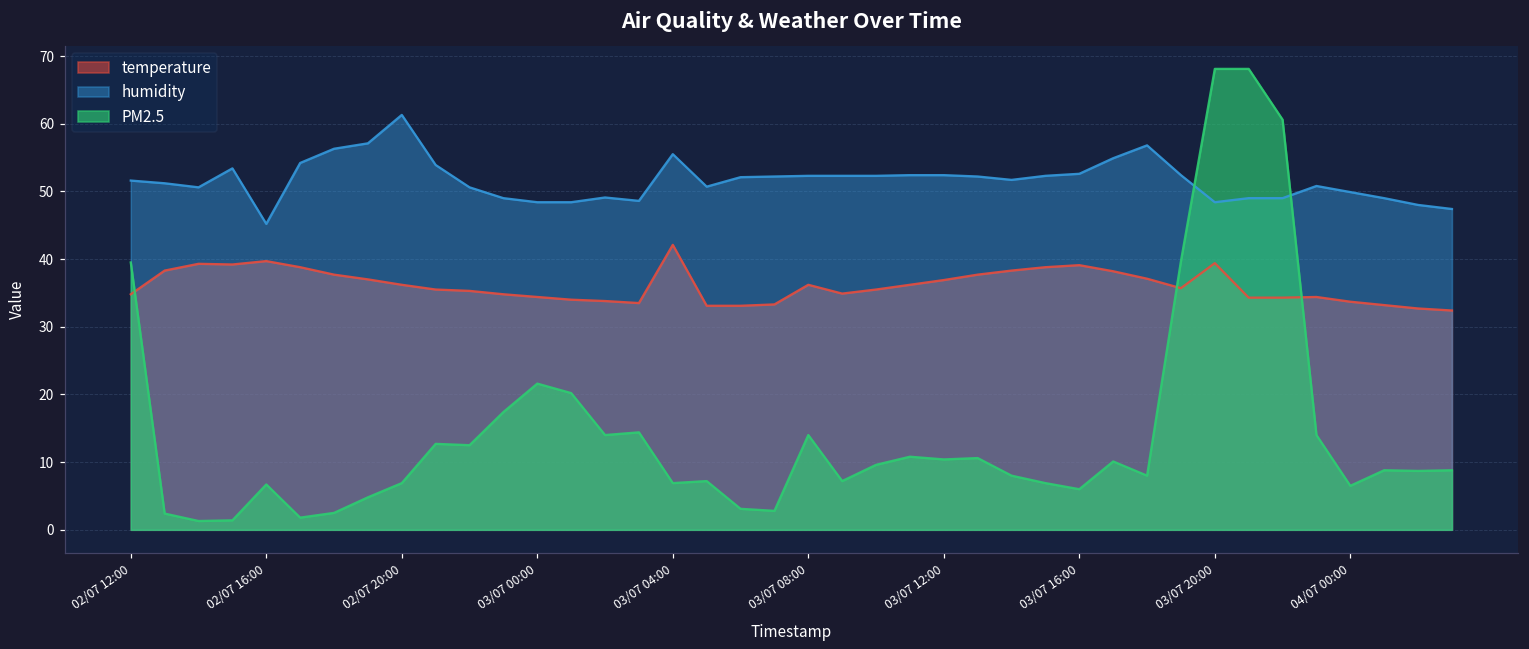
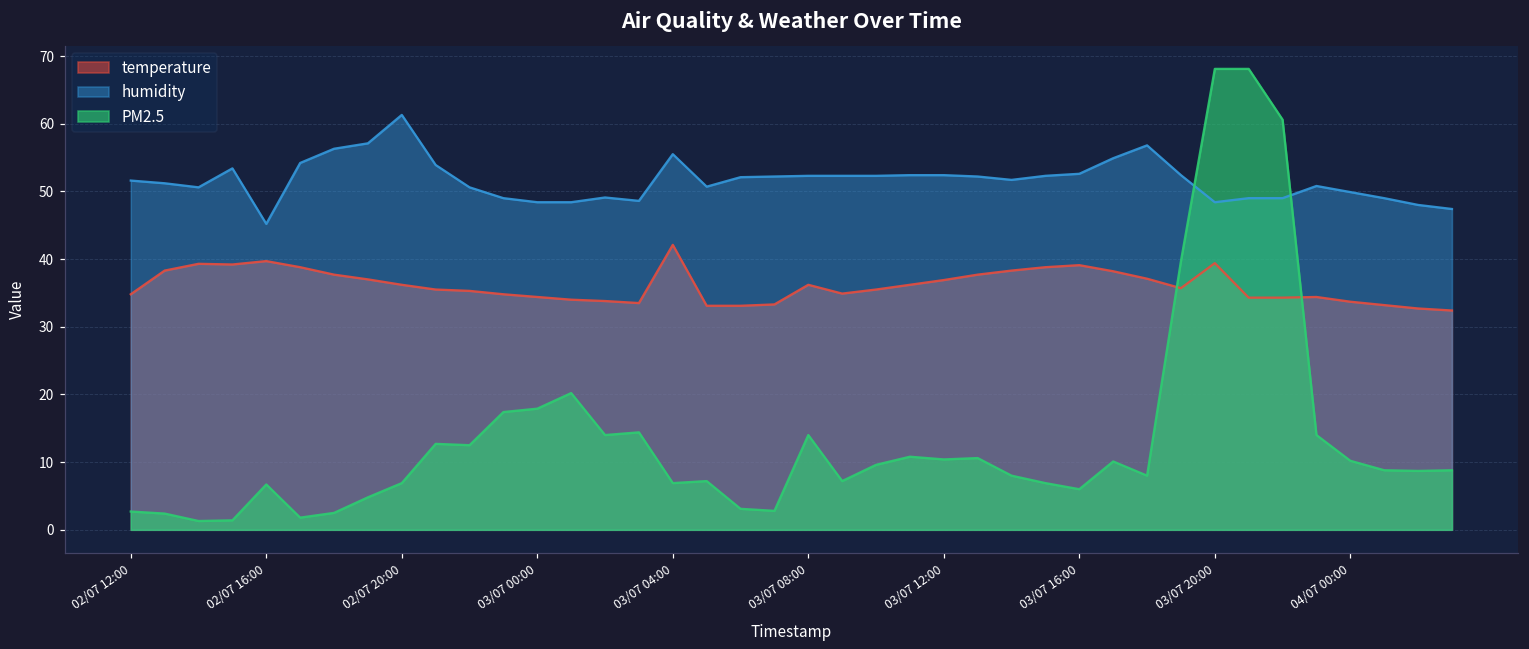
  {
    "temperature": {
      "02/07 12:00": 35,
      "02/07 16:00": 40,
      "02/07 20:00": 36,
      "03/07 00:00": 34,
      "03/07 04:00": 42,
      "03/07 08:00": 36,
      "03/07 12:00": 37,
      "03/07 16:00": 39,
      "03/07 20:00": 39,
      "04/07 00:00": 34
    },
    "humidity": {
      "02/07 12:00": 52,
      "02/07 16:00": 45,
      "02/07 20:00": 61,
      "03/07 00:00": 48,
      "03/07 04:00": 56,
      "03/07 08:00": 52,
      "03/07 12:00": 52,
      "03/07 16:00": 53,
      "03/07 20:00": 48,
      "04/07 00:00": 50
    },
    "PM2.5": {
-     "02/07 12:00": 40,
+     "02/07 12:00": 3,
      "02/07 16:00": 7,
      "02/07 20:00": 7,
-     "03/07 00:00": 22,
+     "03/07 00:00": 18,
      "03/07 04:00": 7,
      "03/07 08:00": 14,
      "03/07 12:00": 10,
      "03/07 16:00": 6,
      "03/07 20:00": 68,
-     "04/07 00:00": 7
+     "04/07 00:00": 10
    }
  }
